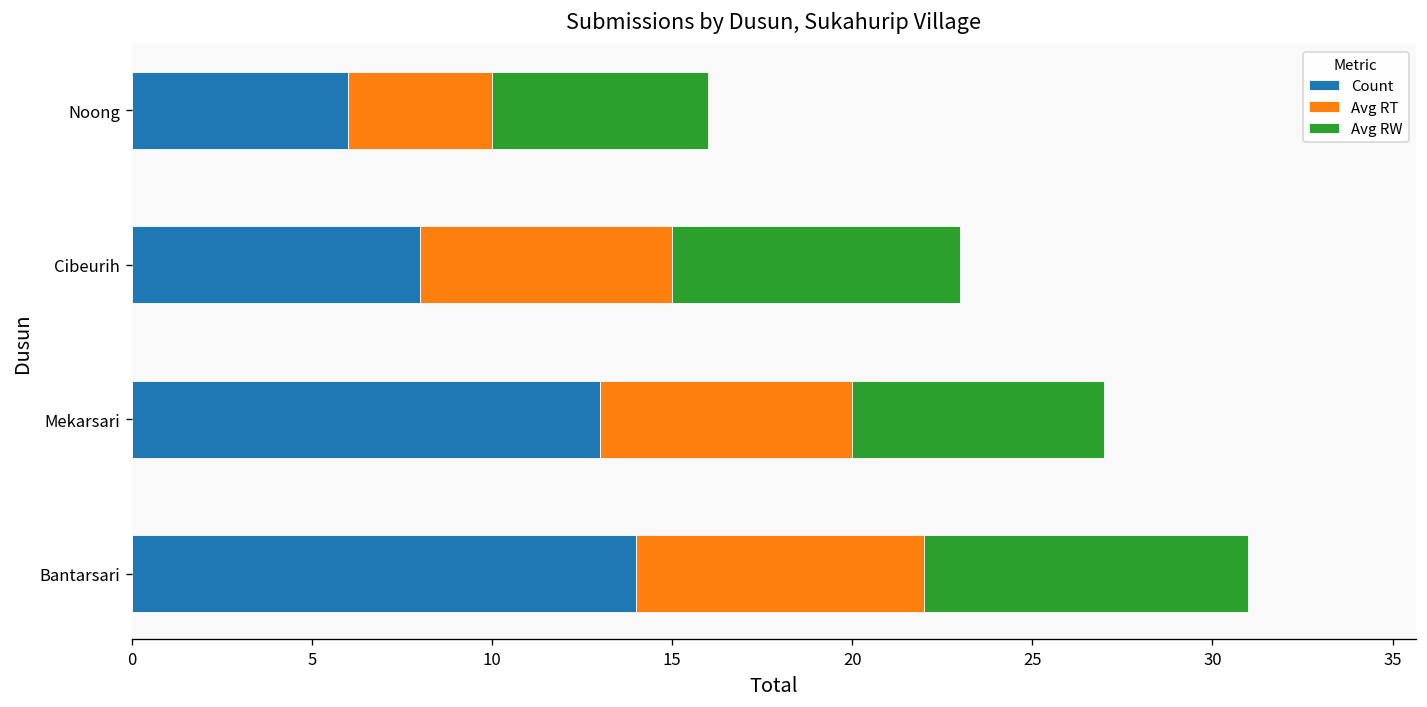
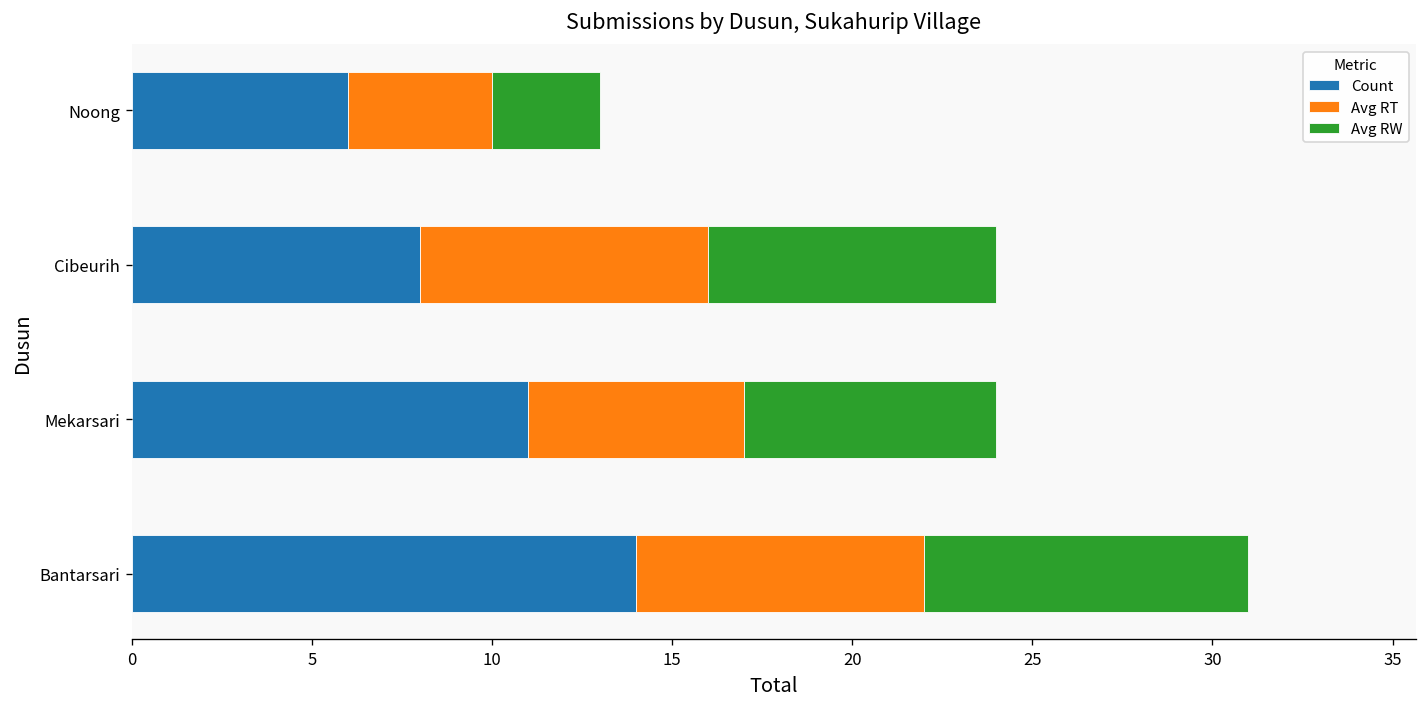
  {
    "Count": {
      "Noong": 6,
      "Cibeurih": 8,
-     "Mekarsari": 13,
+     "Mekarsari": 11,
      "Bantarsari": 14
    },
    "Avg RT": {
      "Noong": 4,
-     "Cibeurih": 7,
-     "Mekarsari": 7,
+     "Cibeurih": 8,
+     "Mekarsari": 6,
      "Bantarsari": 8
    },
    "Avg RW": {
-     "Noong": 6,
+     "Noong": 3,
      "Cibeurih": 8,
      "Mekarsari": 7,
      "Bantarsari": 9
    }
  }
